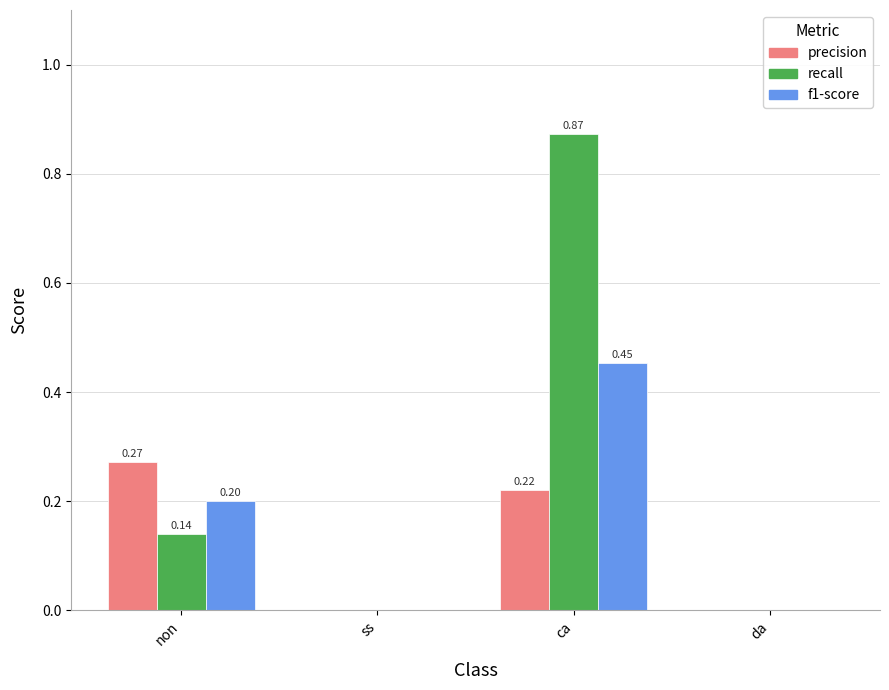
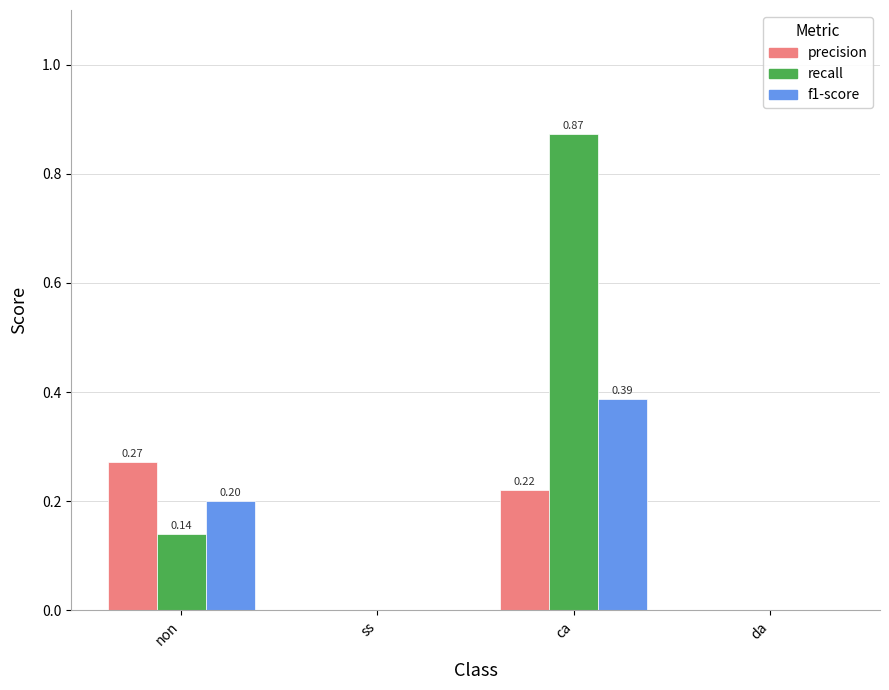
  {
    "precision": {
      "non": 0.27,
      "ca": 0.22
    },
    "recall": {
      "non": 0.14,
      "ca": 0.87
    },
    "f1-score": {
      "non": 0.20,
-     "ca": 0.45
+     "ca": 0.39
    }
  }
